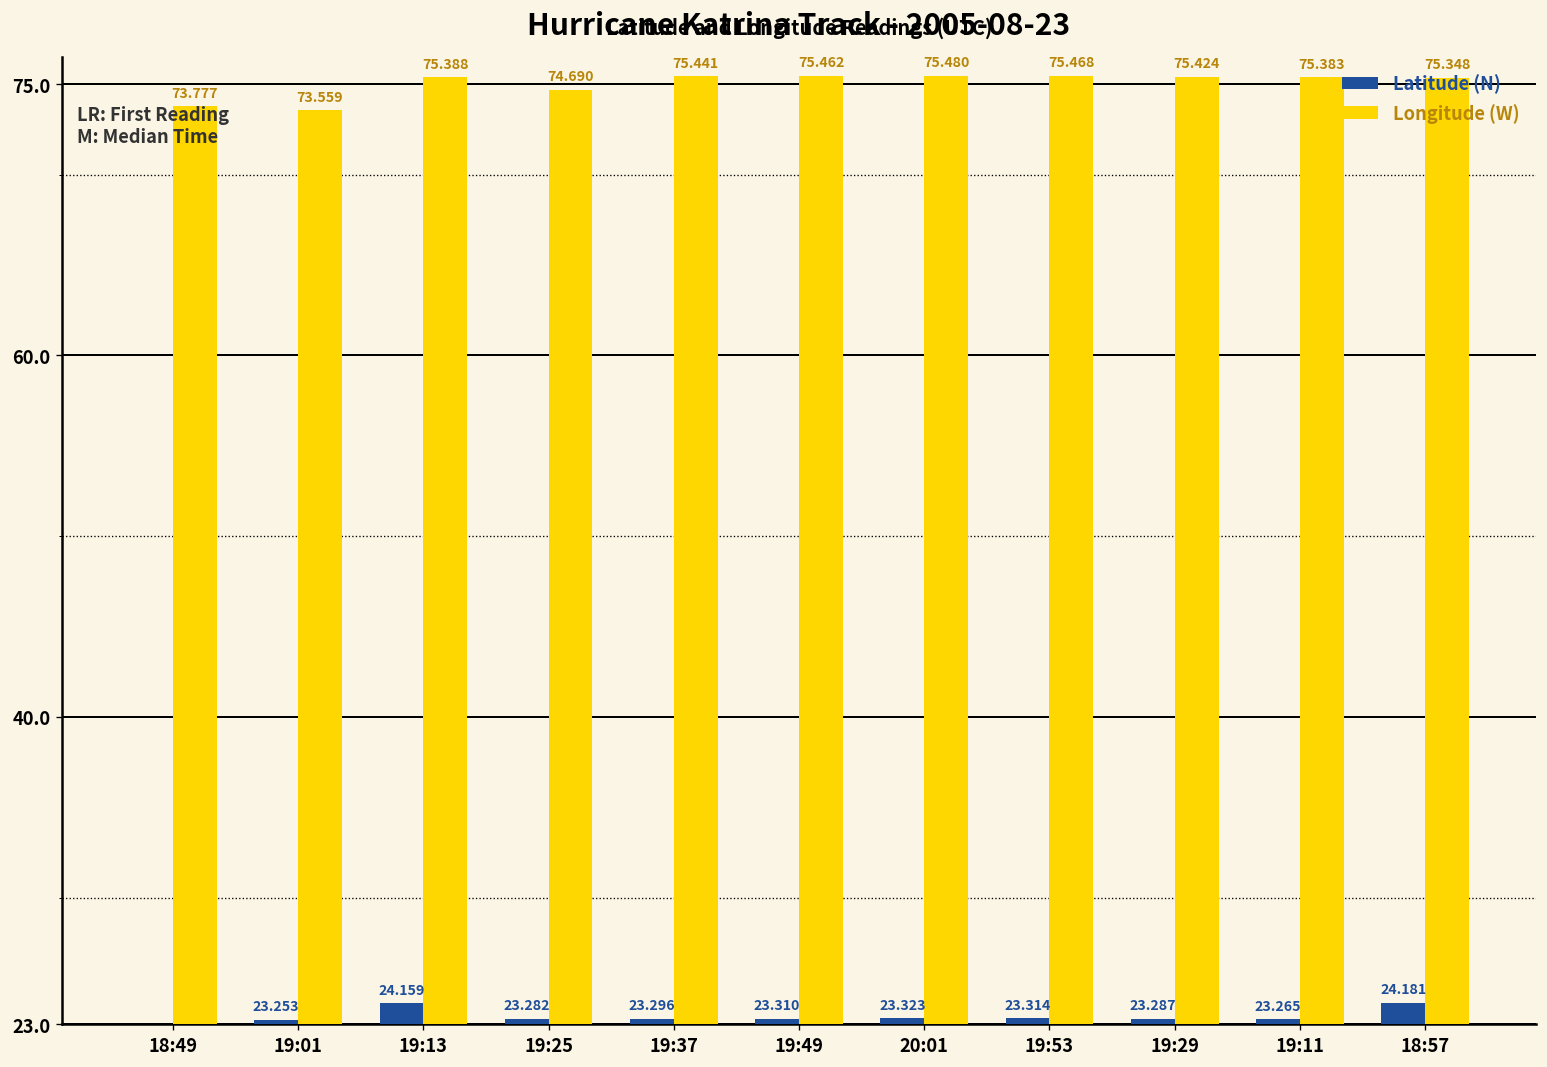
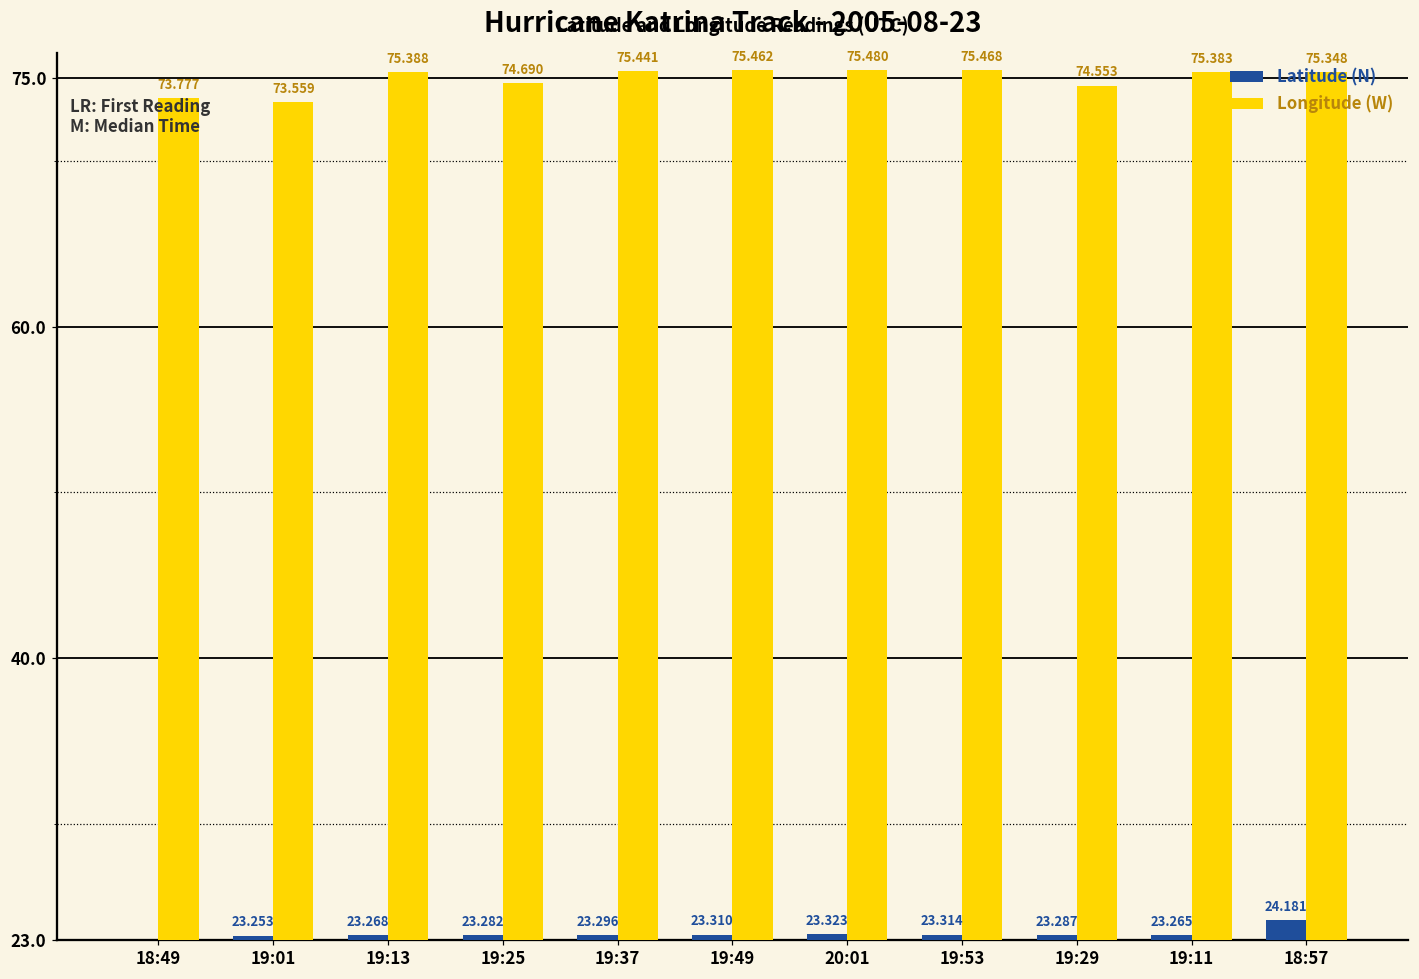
  {
    "Latitude (N)": {
      "19:01": 23.253,
-     "19:13": 24.159,
+     "19:13": 23.268,
      "19:25": 23.282,
      "19:37": 23.296,
      "19:49": 23.310,
      "20:01": 23.323,
      "19:53": 23.314,
      "19:29": 23.287,
      "19:11": 23.265,
      "18:57": 24.181
    },
    "Longitude (W)": {
      "18:49": 73.777,
      "19:01": 73.559,
      "19:13": 75.388,
      "19:25": 74.690,
      "19:37": 75.441,
      "19:49": 75.462,
      "20:01": 75.480,
      "19:53": 75.468,
-     "19:29": 75.424,
+     "19:29": 74.553,
      "19:11": 75.383,
      "18:57": 75.348
    }
  }
